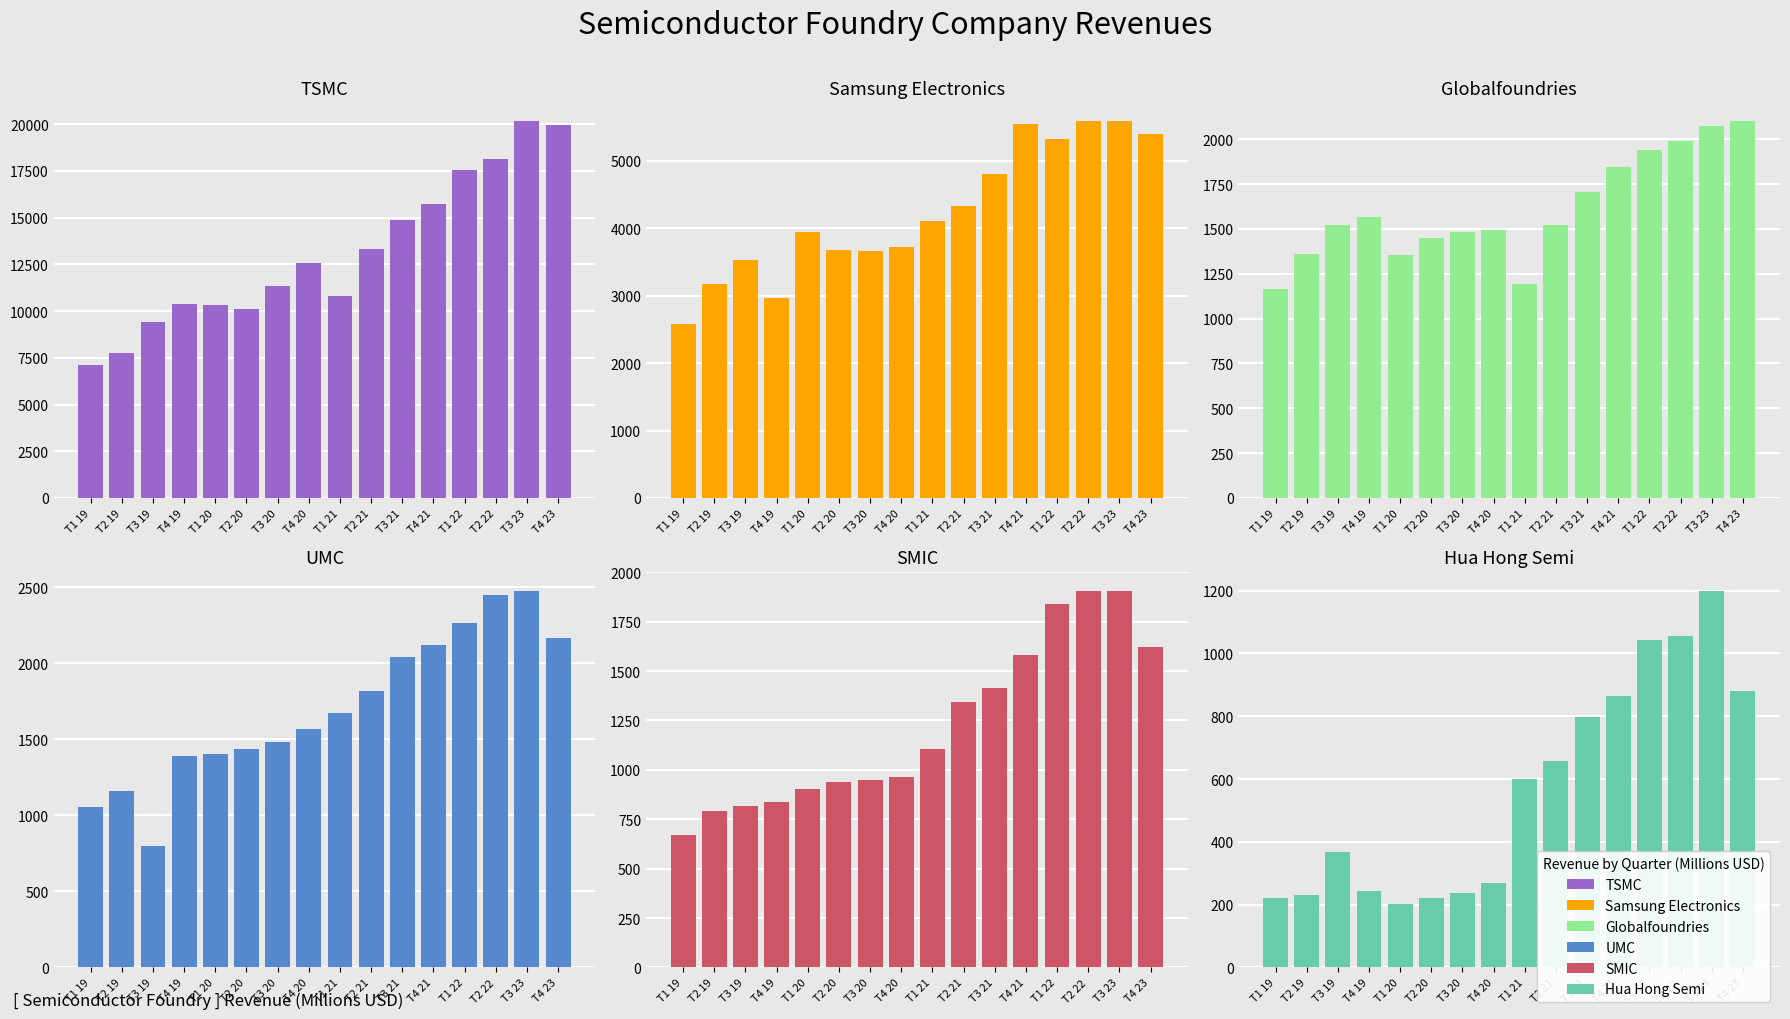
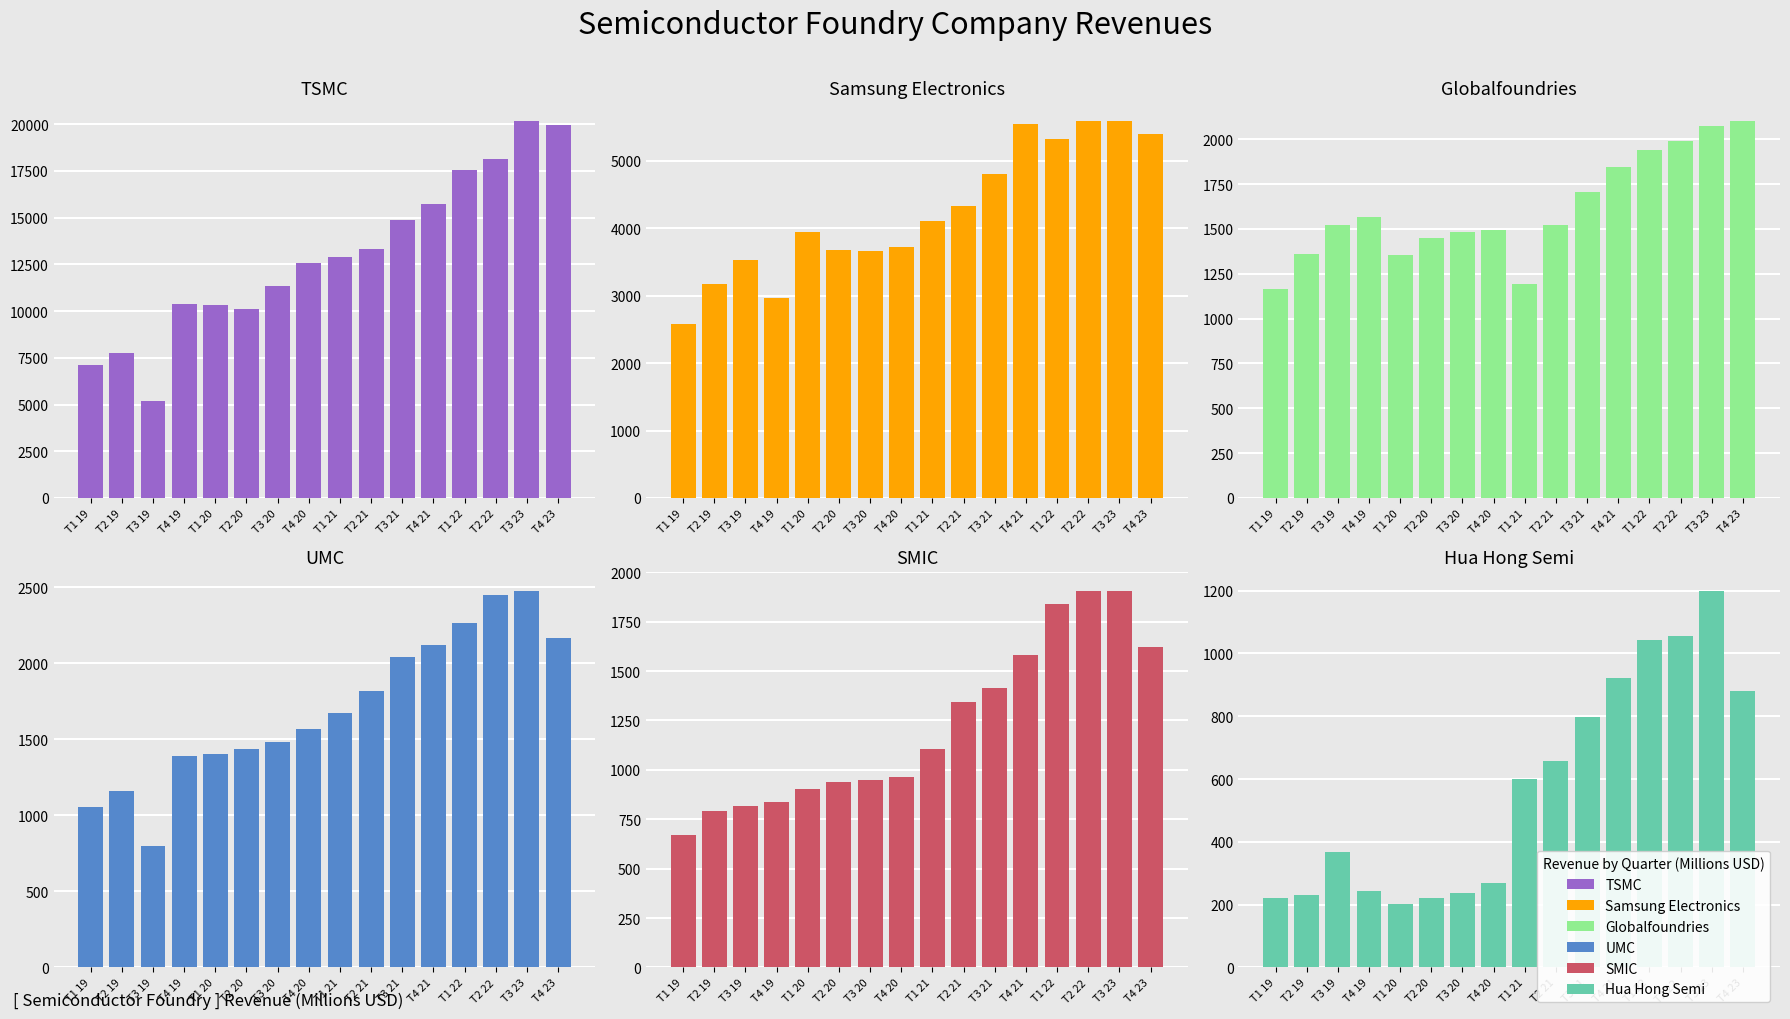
  {
    "TSMC": {
      "T1 19": 7100,
      "T2 19": 7800,
-     "T3 19": 9400,
+     "T3 19": 5200,
      "T4 19": 10400,
      "T1 20": 10300,
      "T2 20": 10100,
      "T3 20": 11400,
      "T4 20": 12600,
-     "T1 21": 10800,
+     "T1 21": 12900,
      "T2 21": 13300,
      "T3 21": 14900,
      "T4 21": 15700,
      "T1 22": 17500,
      "T2 22": 18100,
      "T3 23": 20200,
      "T4 23": 20000
    },
    "Samsung Electronics": {
      "T1 19": 2600,
      "T2 19": 3200,
      "T3 19": 3500,
      "T4 19": 3000,
      "T1 20": 3900,
      "T2 20": 3700,
      "T3 20": 3700,
      "T4 20": 3700,
      "T1 21": 4100,
      "T2 21": 4300,
      "T3 21": 4800,
      "T4 21": 5500,
      "T1 22": 5300,
      "T2 22": 5600,
      "T3 23": 5600,
      "T4 23": 5400
    },
    "Globalfoundries": {
      "T1 19": 1160,
      "T2 19": 1360,
      "T3 19": 1520,
      "T4 19": 1560,
      "T1 20": 1360,
      "T2 20": 1450,
      "T3 20": 1480,
      "T4 20": 1490,
      "T1 21": 1190,
      "T2 21": 1520,
      "T3 21": 1710,
      "T4 21": 1850,
      "T1 22": 1940,
      "T2 22": 1990,
      "T3 23": 2070,
      "T4 23": 2100
    },
    "UMC": {
      "T1 19": 1060,
      "T2 19": 1160,
      "T3 19": 800,
      "T4 19": 1390,
      "T1 20": 1400,
      "T2 20": 1440,
      "T3 20": 1480,
      "T4 20": 1570,
      "T1 21": 1680,
      "T2 21": 1820,
      "T3 21": 2040,
      "T4 21": 2120,
      "T1 22": 2260,
      "T2 22": 2450,
      "T3 23": 2480,
      "T4 23": 2170
    },
    "SMIC": {
      "T1 19": 670,
      "T2 19": 790,
      "T3 19": 820,
      "T4 19": 840,
      "T1 20": 910,
      "T2 20": 940,
      "T3 20": 950,
      "T4 20": 960,
      "T1 21": 1100,
      "T2 21": 1340,
      "T3 21": 1420,
      "T4 21": 1580,
      "T1 22": 1840,
      "T2 22": 1900,
      "T3 23": 1910,
      "T4 23": 1620
    },
    "Hua Hong Semi": {
      "T1 19": 220,
      "T2 19": 230,
      "T3 19": 370,
      "T4 19": 240,
      "T1 20": 200,
      "T2 20": 220,
      "T3 20": 240,
      "T4 20": 270,
      "T1 21": 600,
      "T2 21": 660,
      "T3 21": 800,
-     "T4 21": 860,
+     "T4 21": 920,
      "T1 22": 1040,
      "T2 22": 1060,
      "T3 23": 1200,
      "T4 23": 880
    }
  }
